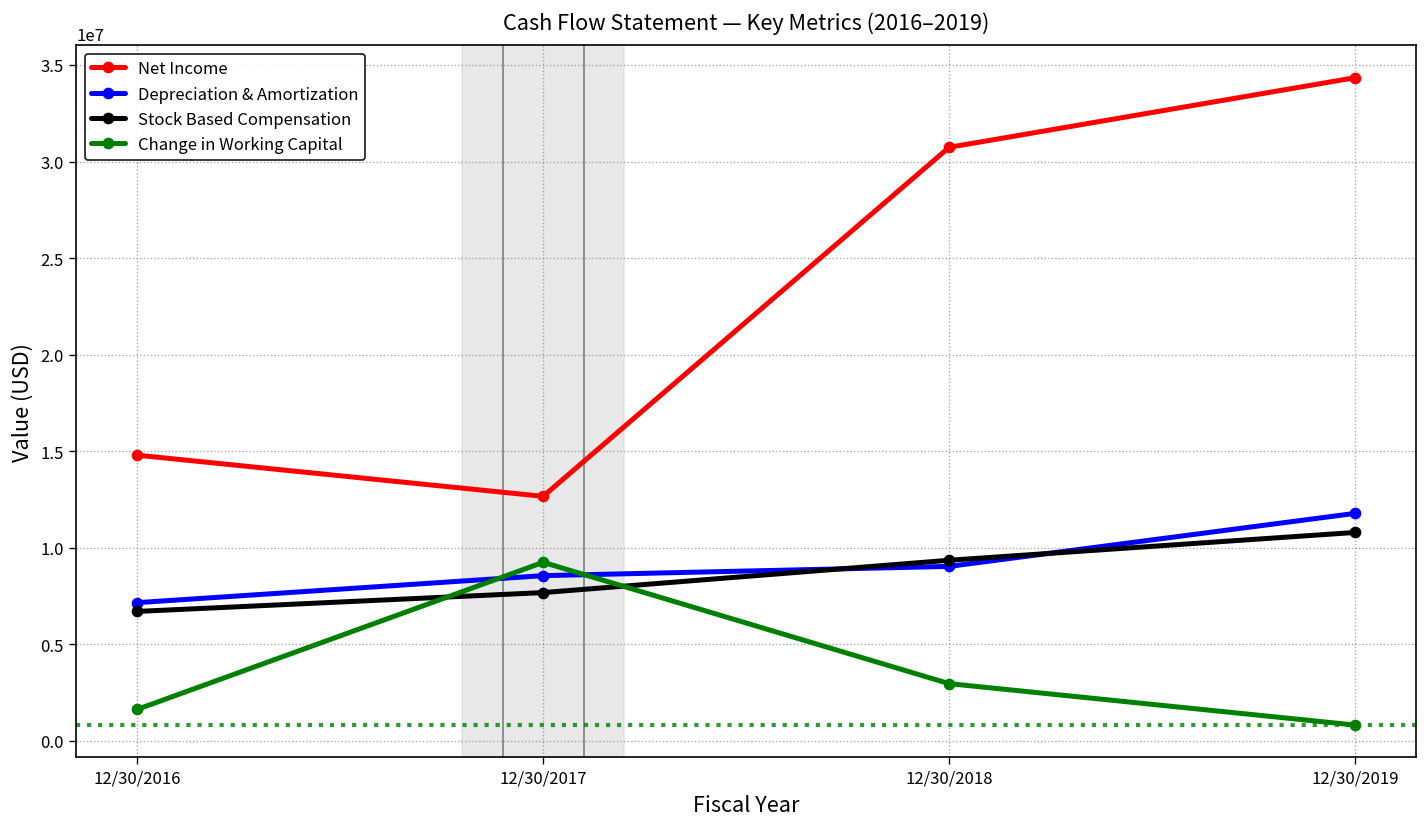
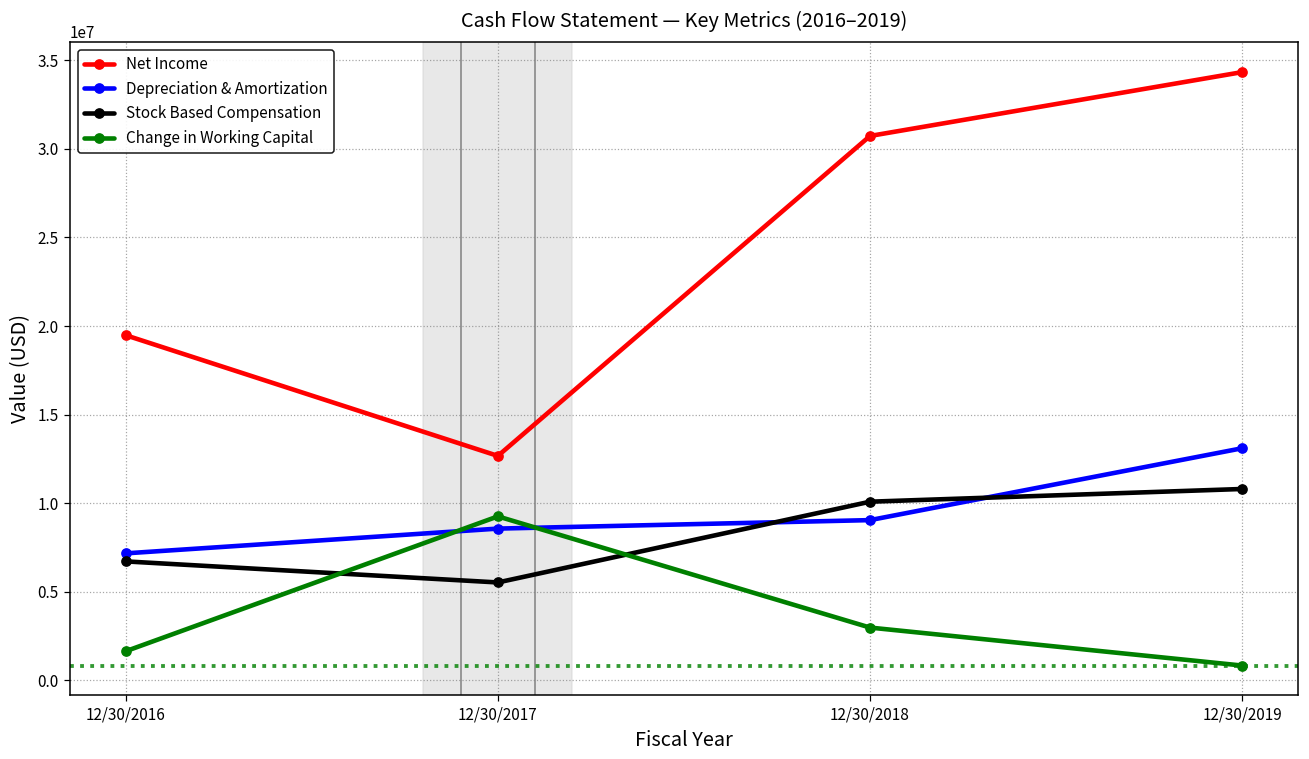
  {
    "Net Income": {
-     "12/30/2016": 14800000,
+     "12/30/2016": 19500000,
      "12/30/2017": 12700000,
      "12/30/2018": 30700000,
      "12/30/2019": 34300000
    },
    "Depreciation & Amortization": {
      "12/30/2016": 7200000,
      "12/30/2017": 8600000,
      "12/30/2018": 9000000,
-     "12/30/2019": 11800000
+     "12/30/2019": 13100000
    },
    "Stock Based Compensation": {
      "12/30/2016": 6700000,
-     "12/30/2017": 7700000,
-     "12/30/2018": 9400000,
+     "12/30/2017": 5500000,
+     "12/30/2018": 10100000,
      "12/30/2019": 10800000
    },
    "Change in Working Capital": {
      "12/30/2016": 1600000,
      "12/30/2017": 9200000,
      "12/30/2018": 3000000,
      "12/30/2019": 800000
    }
  }
